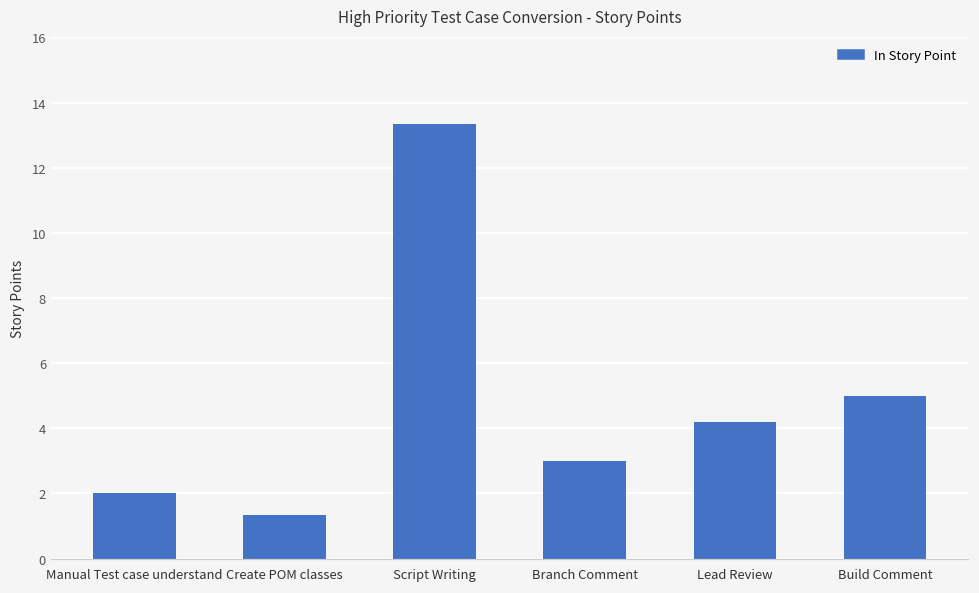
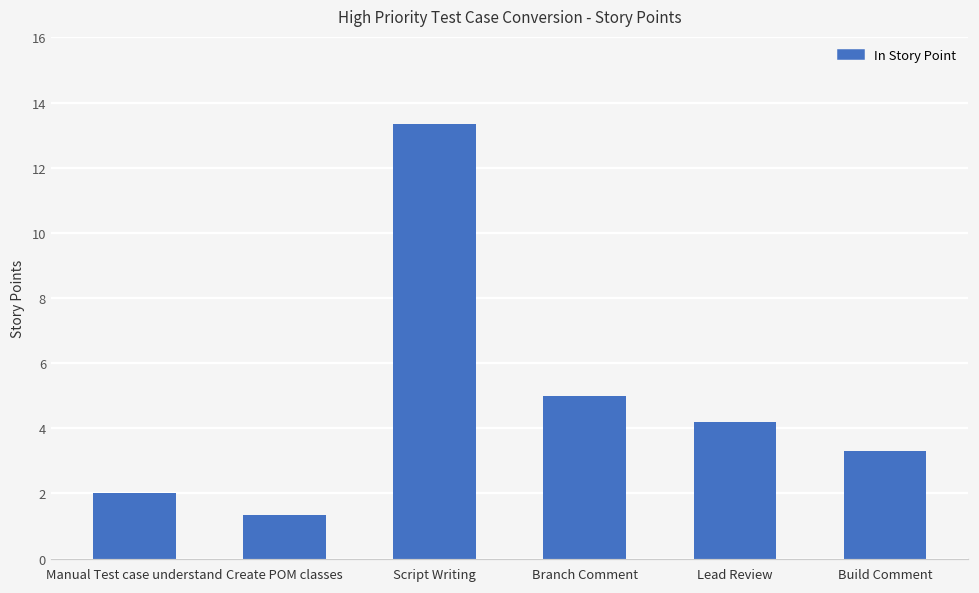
  {
    "Manual Test case understand": 2.0,
    "Create POM classes": 1.3,
    "Script Writing": 13.3,
-   "Branch Comment": 3,
+   "Branch Comment": 5,
    "Lead Review": 4.2,
-   "Build Comment": 5.0
+   "Build Comment": 3.3
  }
